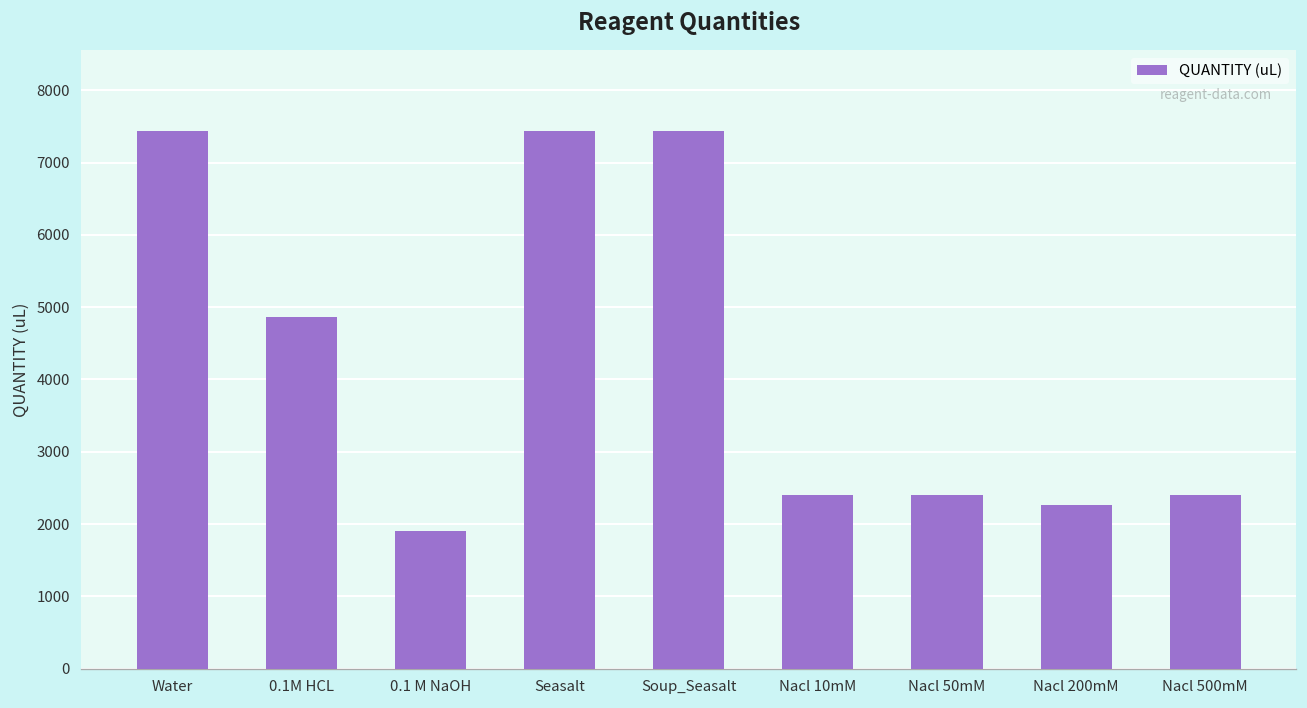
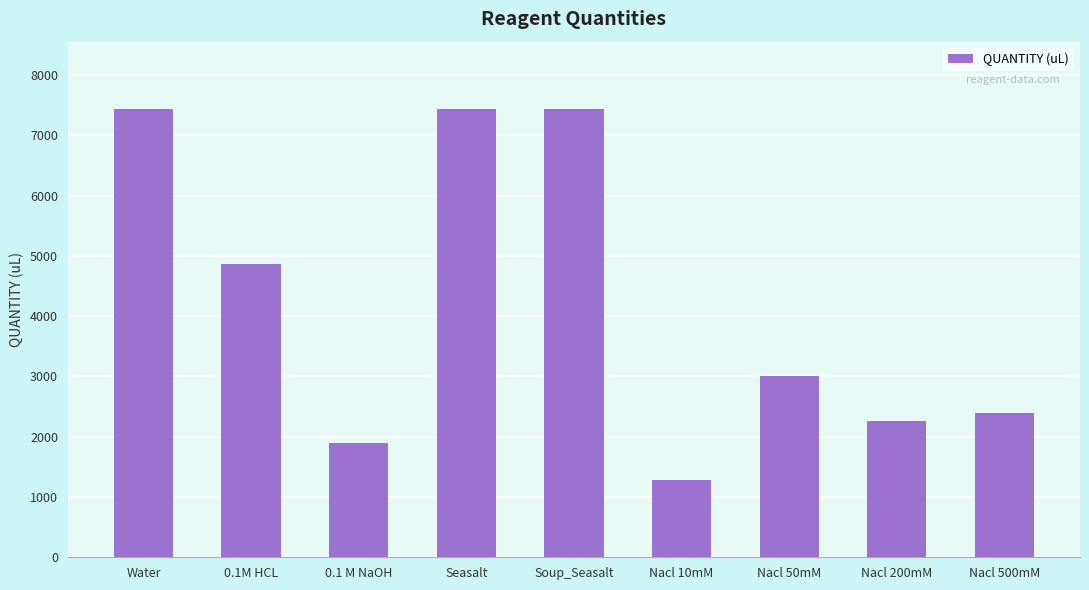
  {
    "Water": 7400,
    "0.1M HCL": 4900,
    "0.1 M NaOH": 1900,
    "Seasalt": 7400,
    "Soup_Seasalt": 7400,
-   "Nacl 10mM": 2400,
-   "Nacl 50mM": 2400,
+   "Nacl 10mM": 1300,
+   "Nacl 50mM": 3000,
    "Nacl 200mM": 2300,
    "Nacl 500mM": 2400
  }
